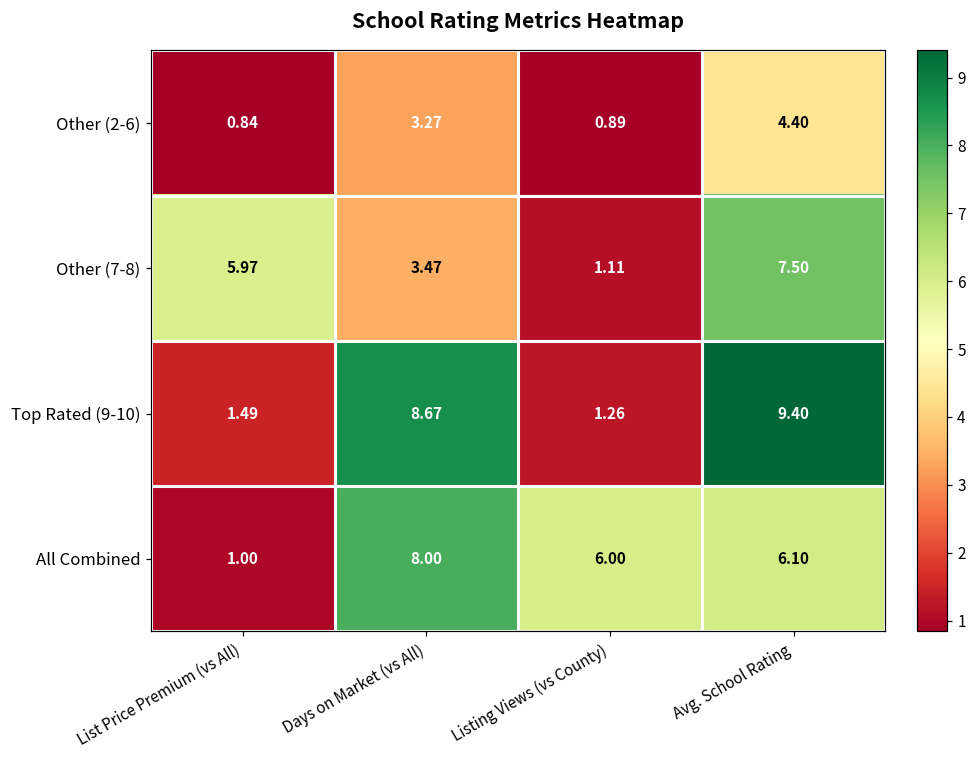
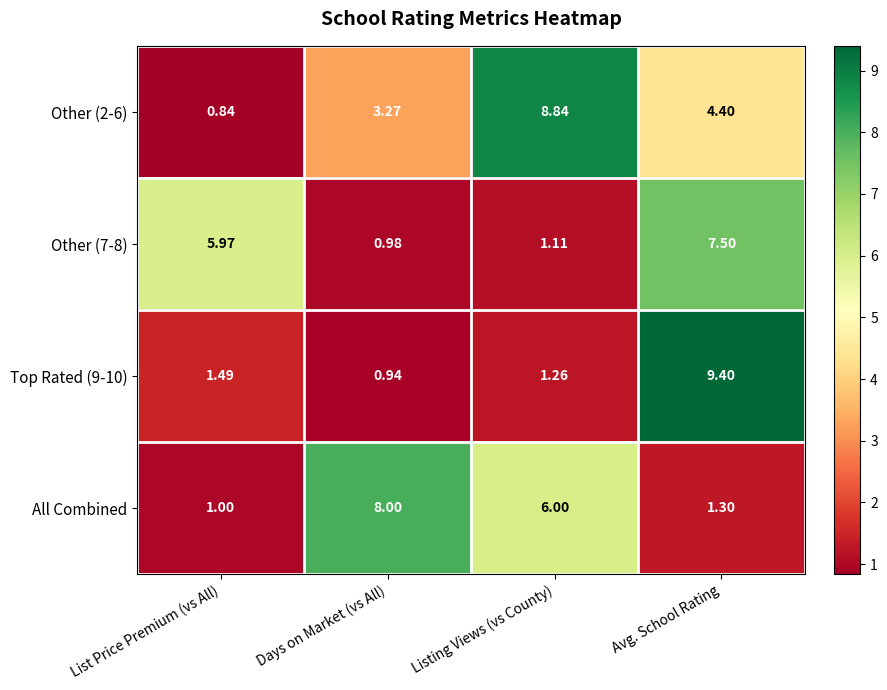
  {
    "Other (2-6)": {
      "List Price Premium (vs All)": 0.84,
      "Days on Market (vs All)": 3.27,
-     "Listing Views (vs County)": 0.89,
+     "Listing Views (vs County)": 8.84,
      "Avg. School Rating": 4.40
    },
    "Other (7-8)": {
      "List Price Premium (vs All)": 5.97,
-     "Days on Market (vs All)": 3.47,
+     "Days on Market (vs All)": 0.98,
      "Listing Views (vs County)": 1.11,
      "Avg. School Rating": 7.50
    },
    "Top Rated (9-10)": {
      "List Price Premium (vs All)": 1.49,
-     "Days on Market (vs All)": 8.67,
+     "Days on Market (vs All)": 0.94,
      "Listing Views (vs County)": 1.26,
      "Avg. School Rating": 9.40
    },
    "All Combined": {
      "List Price Premium (vs All)": 1.00,
      "Days on Market (vs All)": 8.00,
      "Listing Views (vs County)": 6.00,
-     "Avg. School Rating": 6.10
+     "Avg. School Rating": 1.30
    }
  }
